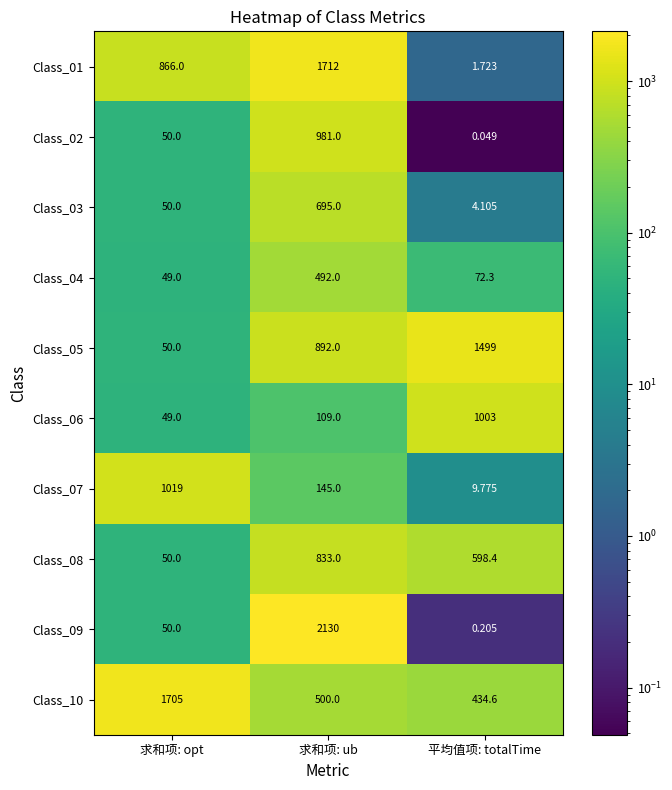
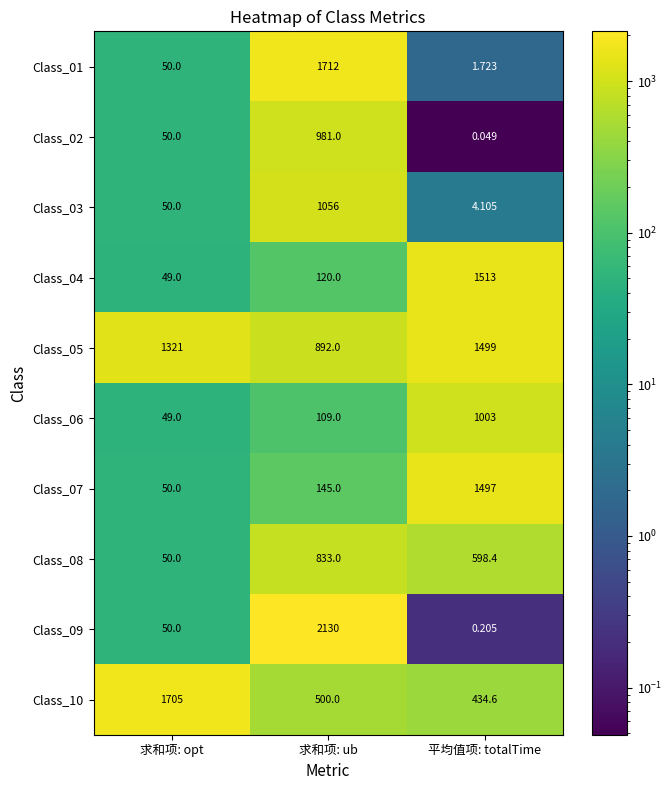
  {
    "Class_01": {
-     "求和项: opt": 866.0,
+     "求和项: opt": 50.0,
      "求和项: ub": 1712,
      "平均值项: totalTime": 1.723
    },
    "Class_02": {
      "求和项: opt": 50.0,
      "求和项: ub": 981.0,
      "平均值项: totalTime": 0.049
    },
    "Class_03": {
      "求和项: opt": 50.0,
-     "求和项: ub": 695.0,
+     "求和项: ub": 1056,
      "平均值项: totalTime": 4.105
    },
    "Class_04": {
      "求和项: opt": 49.0,
-     "求和项: ub": 492.0,
-     "平均值项: totalTime": 72.3
+     "求和项: ub": 120.0,
+     "平均值项: totalTime": 1513
    },
    "Class_05": {
-     "求和项: opt": 50.0,
+     "求和项: opt": 1321,
      "求和项: ub": 892.0,
      "平均值项: totalTime": 1499
    },
    "Class_06": {
      "求和项: opt": 49.0,
      "求和项: ub": 109.0,
      "平均值项: totalTime": 1003
    },
    "Class_07": {
-     "求和项: opt": 1019,
+     "求和项: opt": 50.0,
      "求和项: ub": 145.0,
-     "平均值项: totalTime": 9.775
+     "平均值项: totalTime": 1497
    },
    "Class_08": {
      "求和项: opt": 50.0,
      "求和项: ub": 833.0,
      "平均值项: totalTime": 598.4
    },
    "Class_09": {
      "求和项: opt": 50.0,
      "求和项: ub": 2130,
      "平均值项: totalTime": 0.205
    },
    "Class_10": {
      "求和项: opt": 1705,
      "求和项: ub": 500.0,
      "平均值项: totalTime": 434.6
    }
  }
